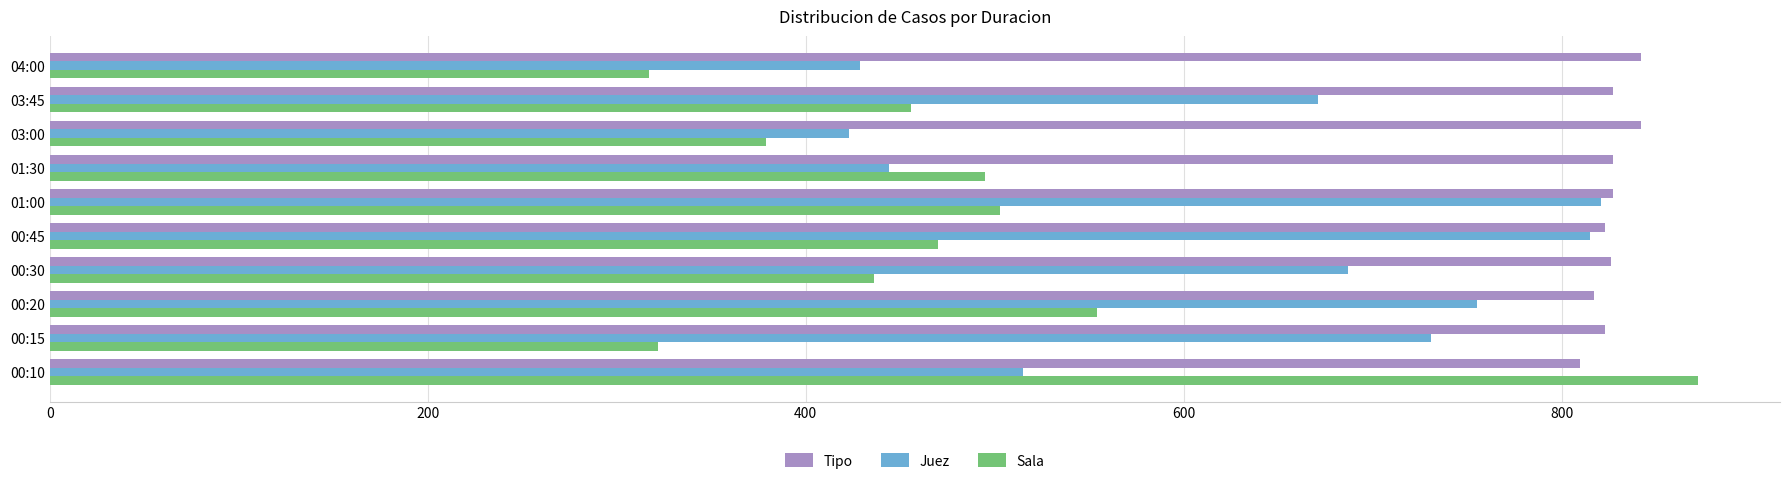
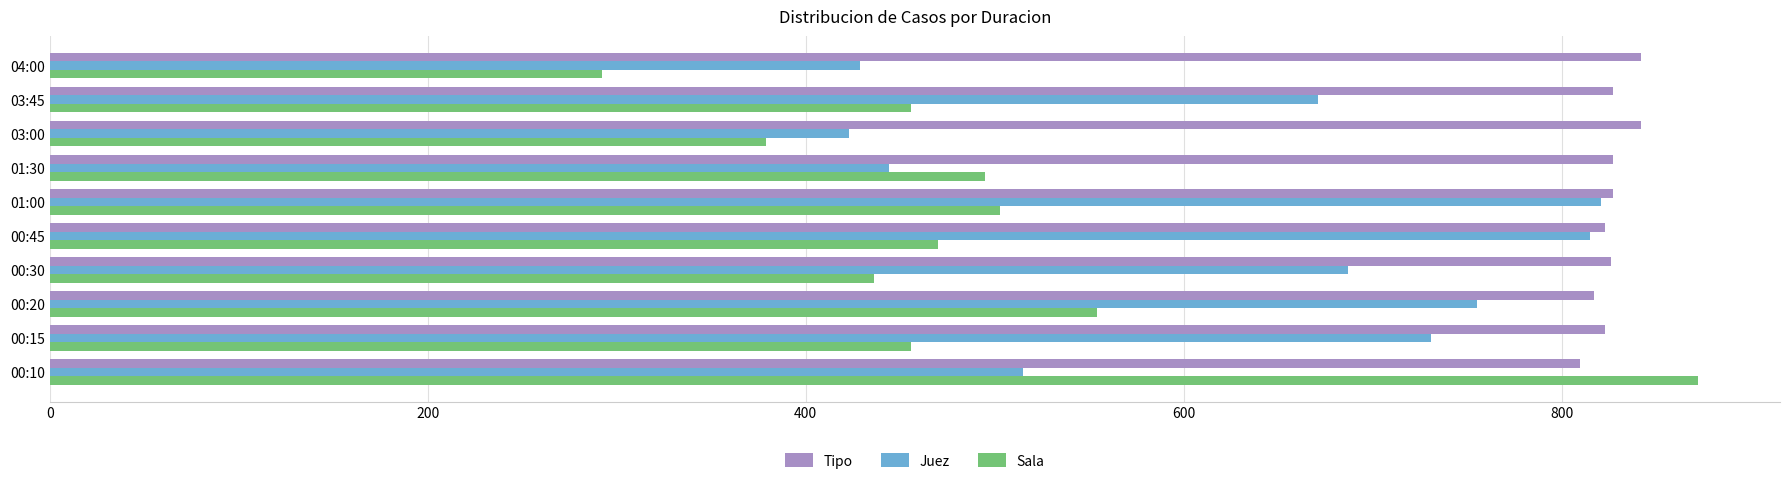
  {
    "Tipo": {
      "04:00": 842,
      "03:45": 827,
      "03:00": 842,
      "01:30": 827,
      "01:00": 827,
      "00:45": 823,
      "00:30": 826,
      "00:20": 817,
      "00:15": 823,
      "00:10": 810
    },
    "Juez": {
      "04:00": 429,
      "03:45": 671,
      "03:00": 423,
      "01:30": 444,
      "01:00": 821,
      "00:45": 815,
      "00:30": 687,
      "00:20": 755,
      "00:15": 731,
      "00:10": 515
    },
    "Sala": {
-     "04:00": 317,
+     "04:00": 292,
      "03:45": 456,
      "03:00": 379,
      "01:30": 495,
      "01:00": 503,
      "00:45": 470,
      "00:30": 436,
      "00:20": 554,
-     "00:15": 322,
+     "00:15": 456,
      "00:10": 872
    }
  }
